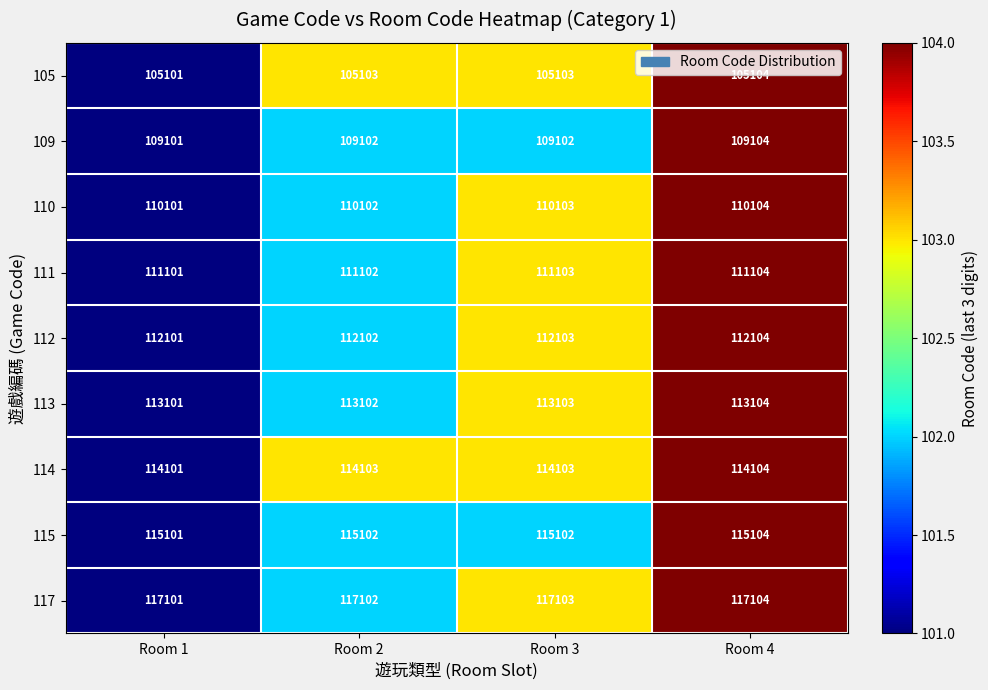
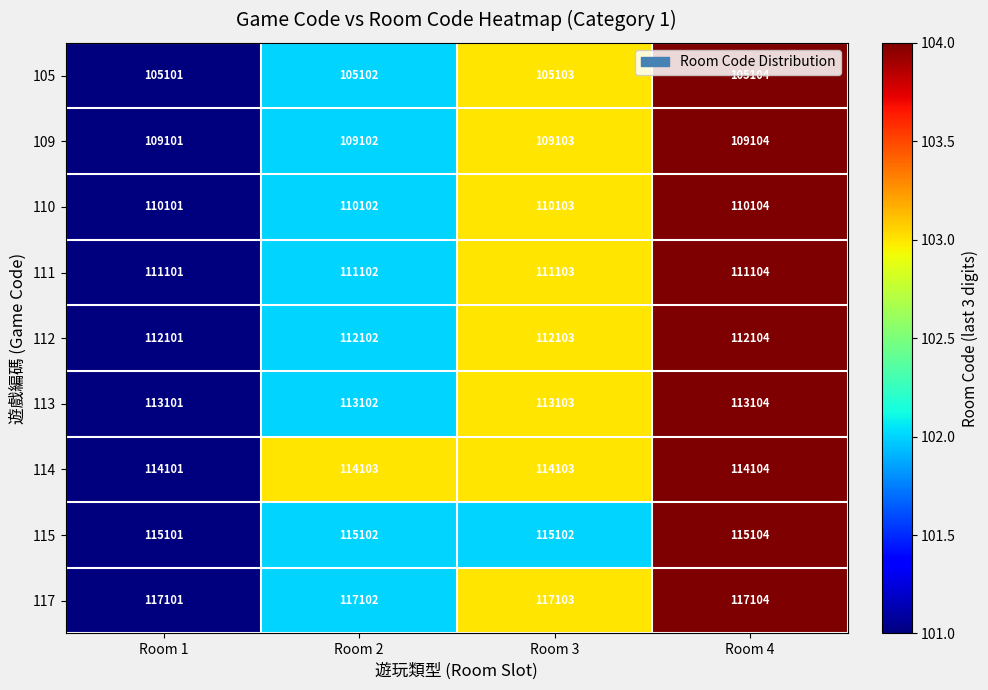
  {
    "105": {
      "Room 1": 105101,
-     "Room 2": 105103,
+     "Room 2": 105102,
      "Room 3": 105103
    },
    "109": {
      "Room 1": 109101,
      "Room 2": 109102,
-     "Room 3": 109102,
+     "Room 3": 109103,
      "Room 4": 109104
    },
    "110": {
      "Room 1": 110101,
      "Room 2": 110102,
      "Room 3": 110103,
      "Room 4": 110104
    },
    "111": {
      "Room 1": 111101,
      "Room 2": 111102,
      "Room 3": 111103,
      "Room 4": 111104
    },
    "112": {
      "Room 1": 112101,
      "Room 2": 112102,
      "Room 3": 112103,
      "Room 4": 112104
    },
    "113": {
      "Room 1": 113101,
      "Room 2": 113102,
      "Room 3": 113103,
      "Room 4": 113104
    },
    "114": {
      "Room 1": 114101,
      "Room 2": 114103,
      "Room 3": 114103,
      "Room 4": 114104
    },
    "115": {
      "Room 1": 115101,
      "Room 2": 115102,
      "Room 3": 115102,
      "Room 4": 115104
    },
    "117": {
      "Room 1": 117101,
      "Room 2": 117102,
      "Room 3": 117103,
      "Room 4": 117104
    }
  }
